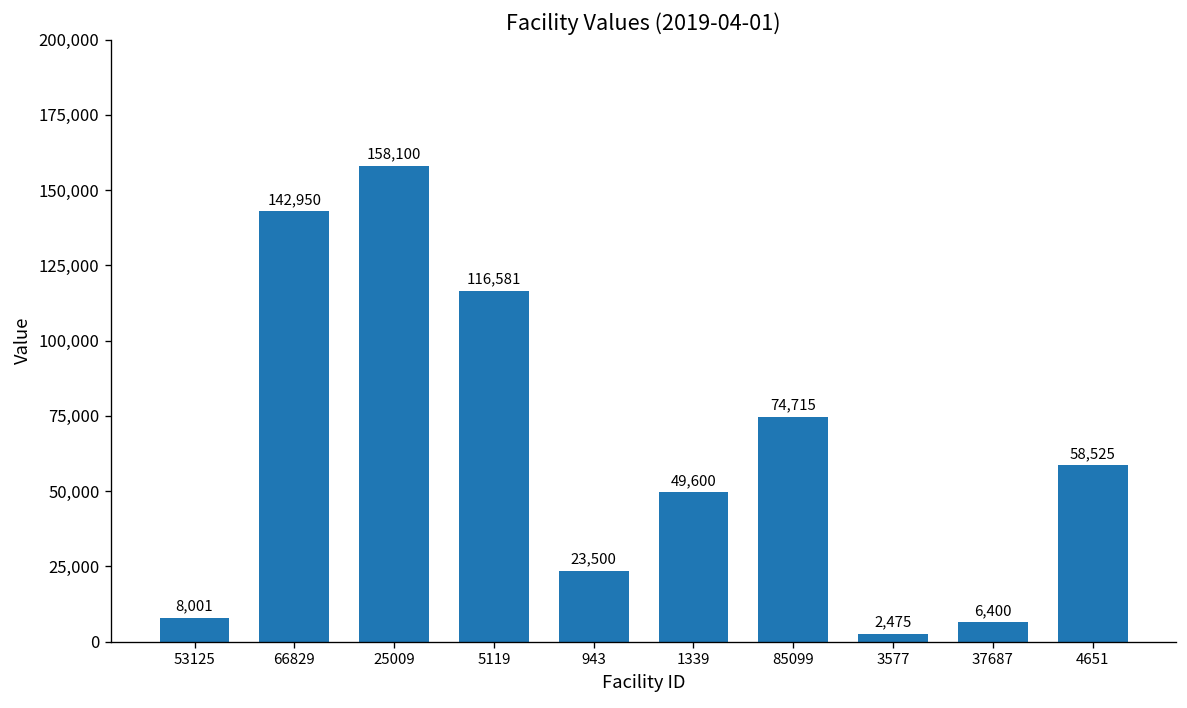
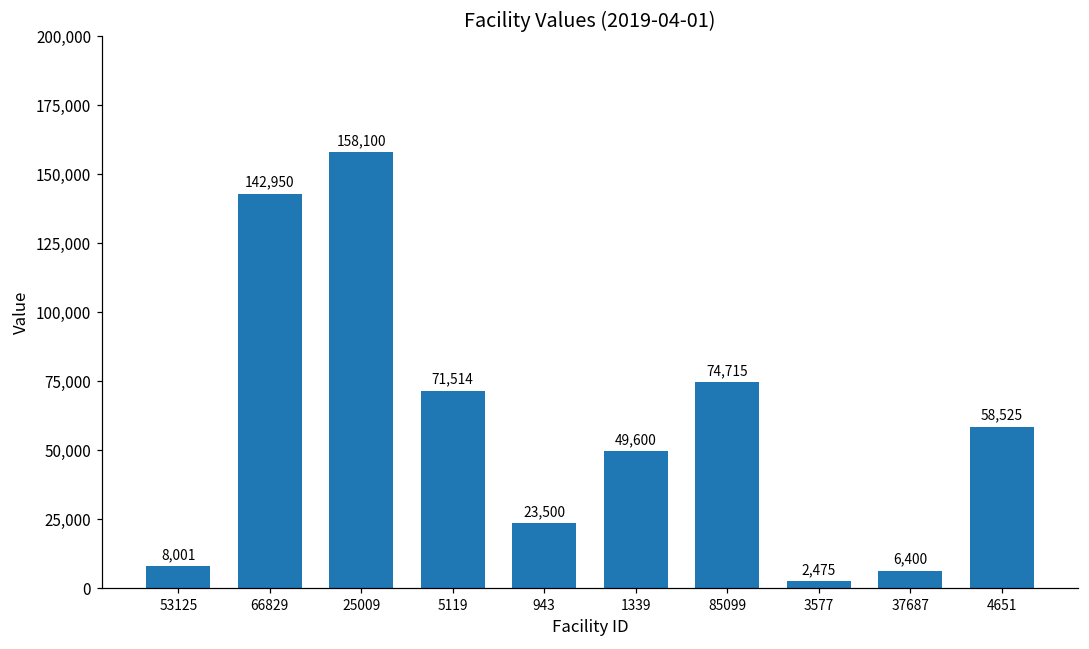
  {
    "53125": "8,001",
    "66829": "142,950",
    "25009": "158,100",
-   "5119": "116,581",
+   "5119": "71,514",
    "943": "23,500",
    "1339": "49,600",
    "85099": "74,715",
    "3577": "2,475",
    "37687": "6,400",
    "4651": "58,525"
  }
